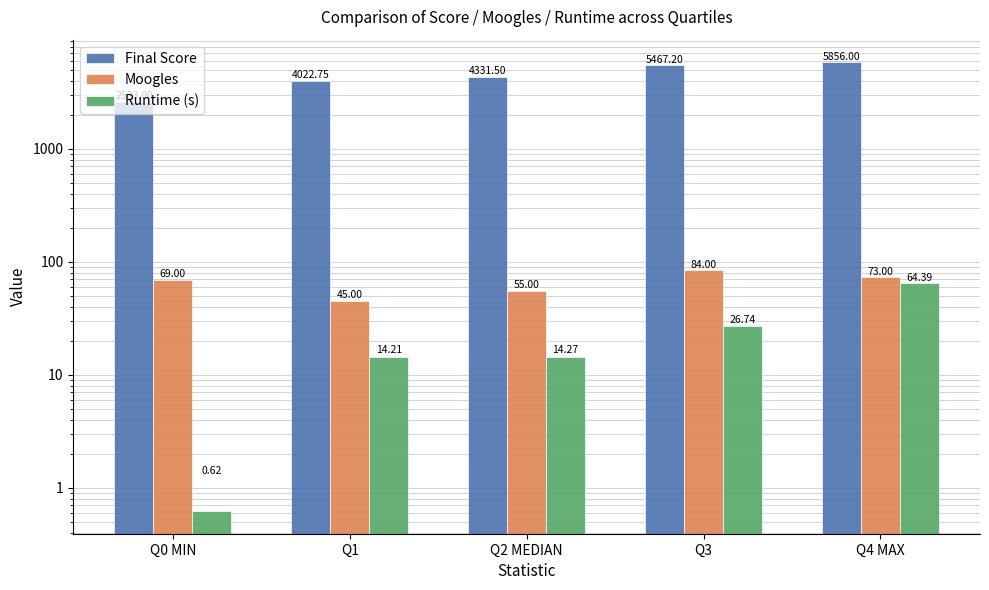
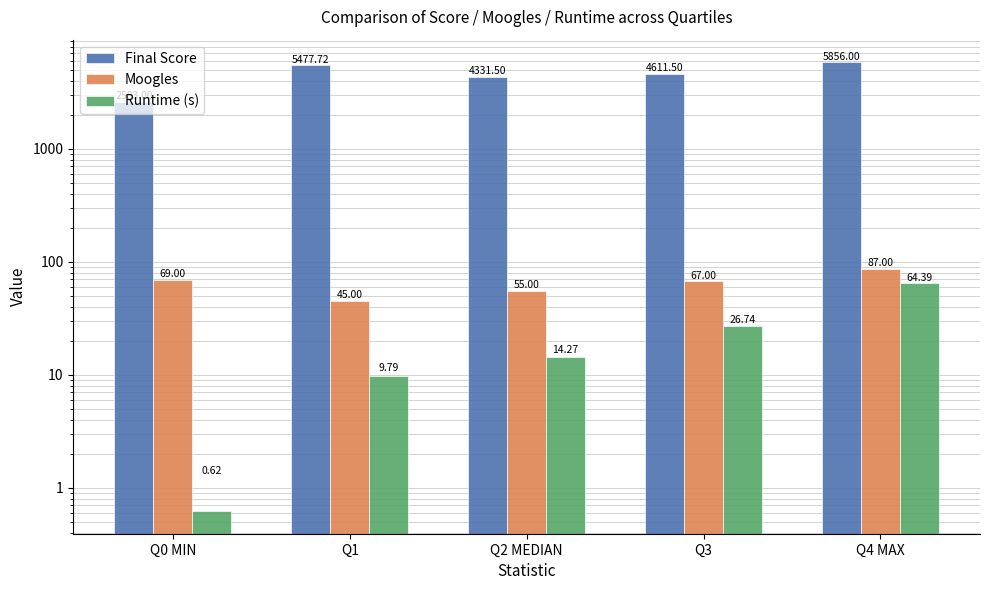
  {
    "Final Score": {
-     "Q1": 4022.75,
+     "Q1": 5477.72,
      "Q2 MEDIAN": 4331.50,
-     "Q3": 5467.20,
+     "Q3": 4611.50,
      "Q4 MAX": 5856.00
    },
    "Moogles": {
      "Q0 MIN": 69.00,
      "Q1": 45.00,
      "Q2 MEDIAN": 55.00,
-     "Q3": 84.00,
-     "Q4 MAX": 73.00
+     "Q3": 67.00,
+     "Q4 MAX": 87.00
    },
    "Runtime (s)": {
-     "Q1": 14.21,
+     "Q1": 9.79,
      "Q2 MEDIAN": 14.27,
      "Q3": 26.74,
      "Q4 MAX": 64.39
    }
  }
